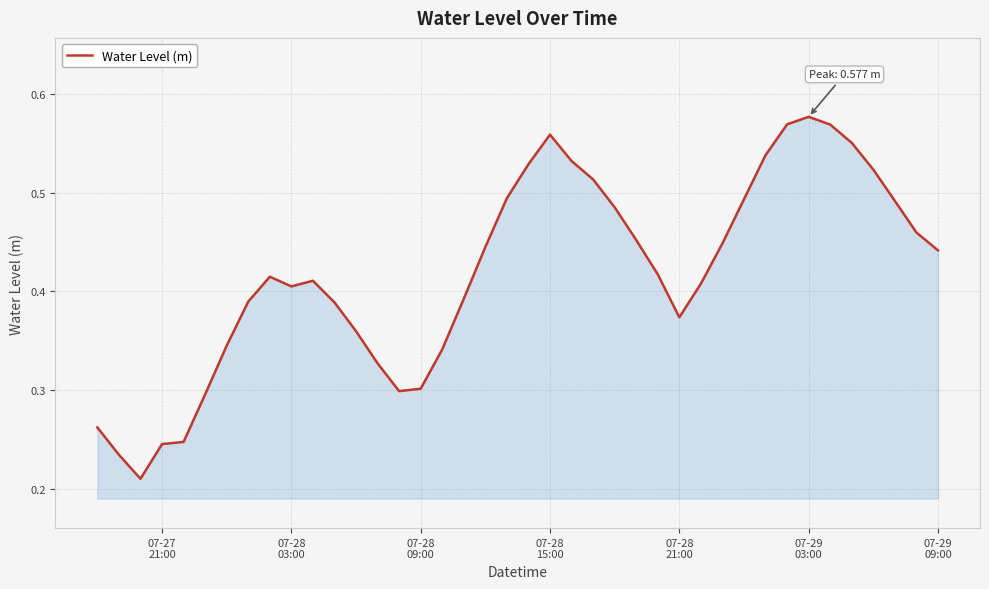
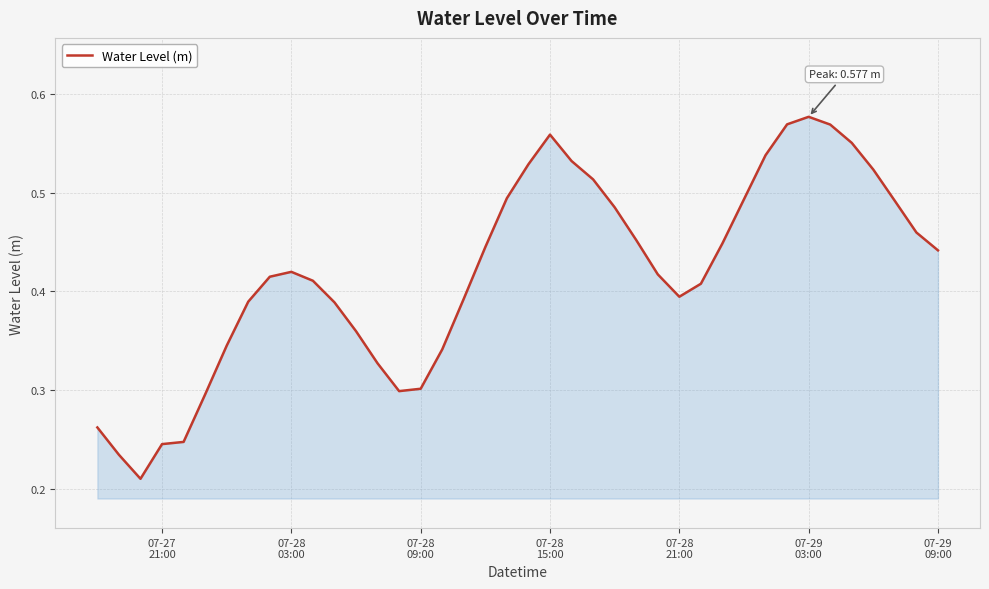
  {
    "07-27 21:00": 0.25,
-   "07-28 03:00": 0.40,
+   "07-28 03:00": 0.42,
    "07-28 09:00": 0.30,
    "07-28 15:00": 0.56,
-   "07-28 21:00": 0.37,
+   "07-28 21:00": 0.39,
    "07-29 09:00": 0.44
  }
